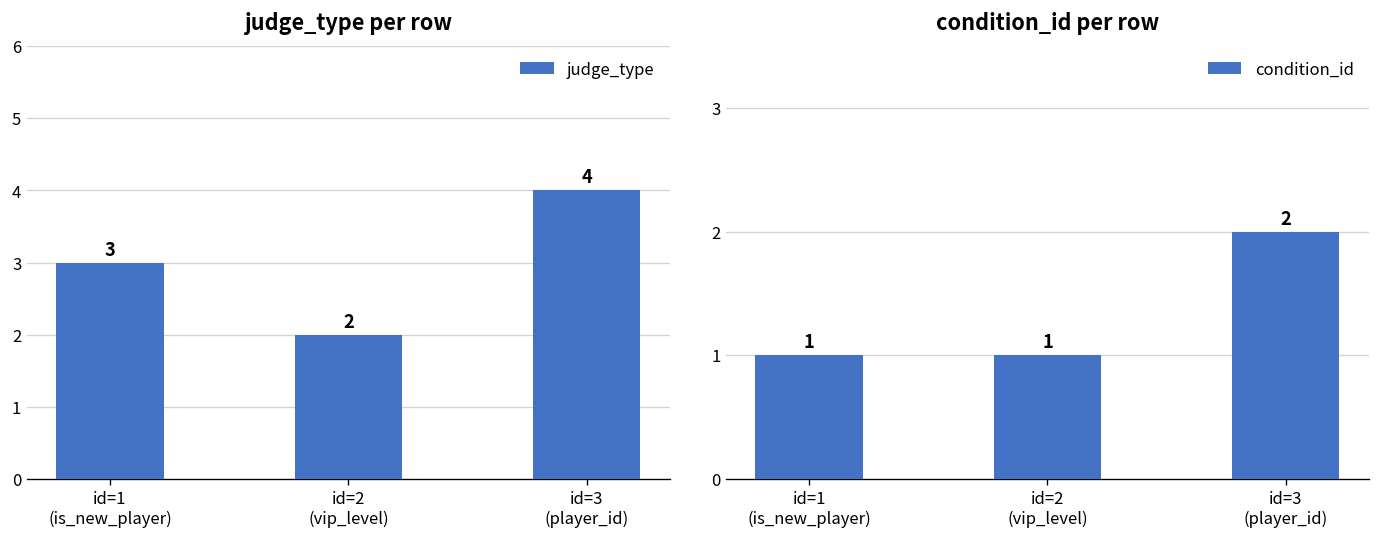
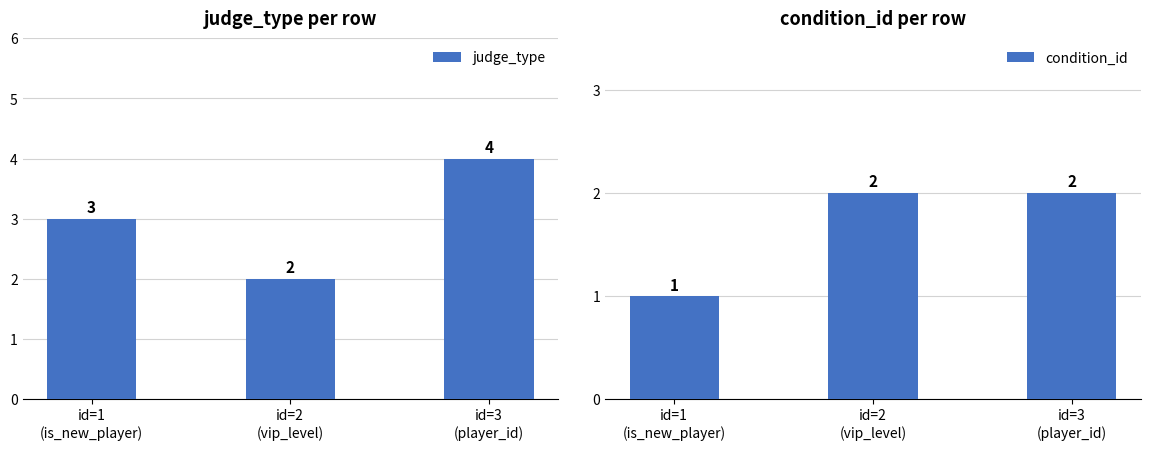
  {
    "judge_type per row": {
      "id=1 (is_new_player)": 3,
      "id=2 (vip_level)": 2,
      "id=3 (player_id)": 4
    },
    "condition_id per row": {
      "id=1 (is_new_player)": 1,
-     "id=2 (vip_level)": 1,
+     "id=2 (vip_level)": 2,
      "id=3 (player_id)": 2
    }
  }
